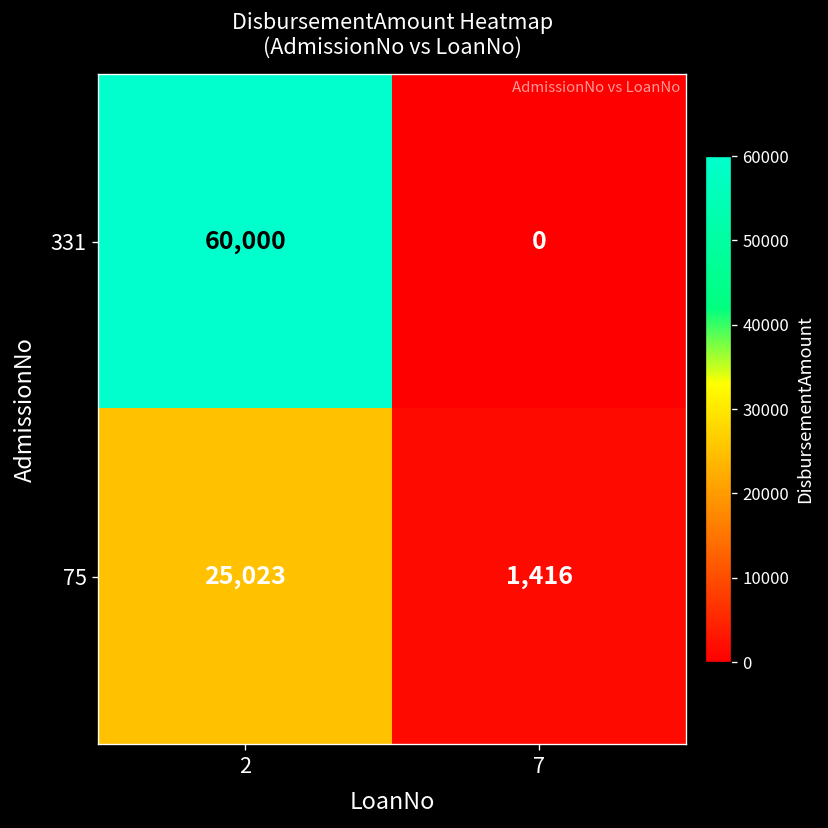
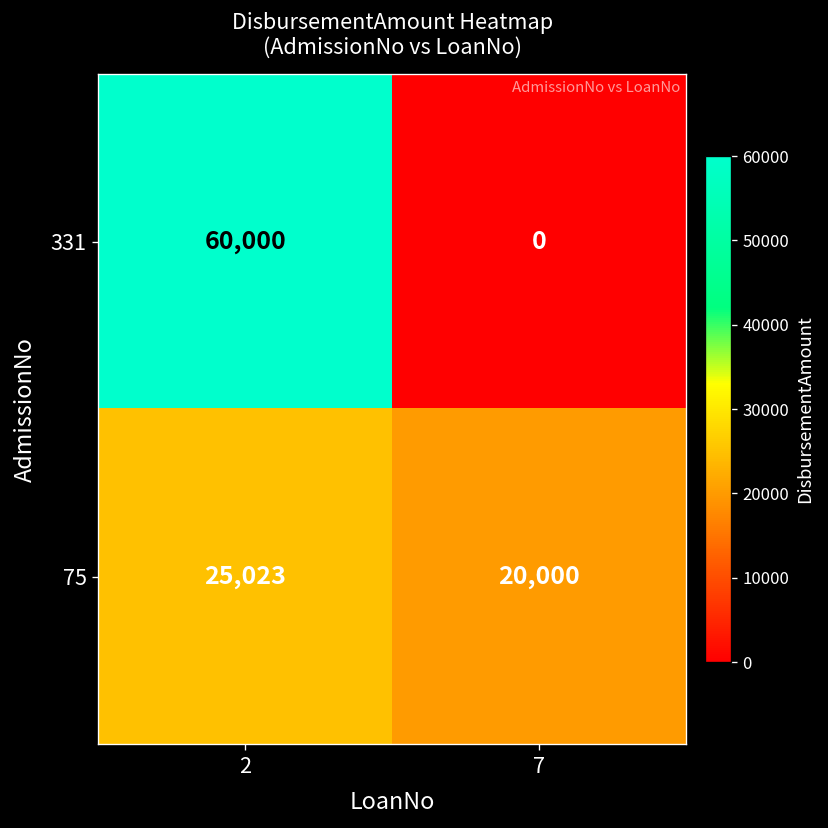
  {
    "331": {
      "2": "60,000"
    },
    "75": {
      "2": "25,023",
-     "7": "1,416"
+     "7": "20,000"
    }
  }
